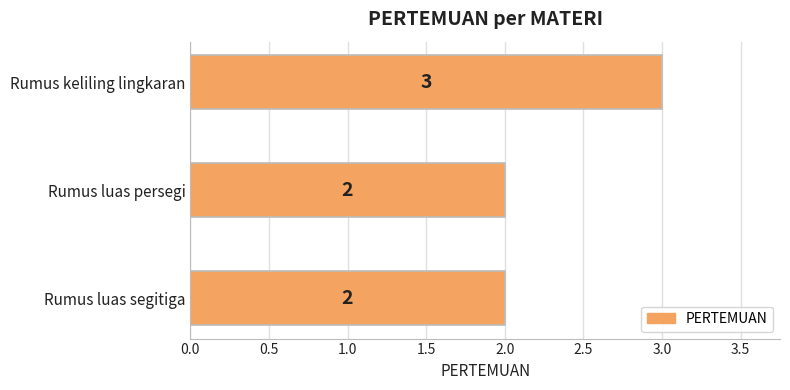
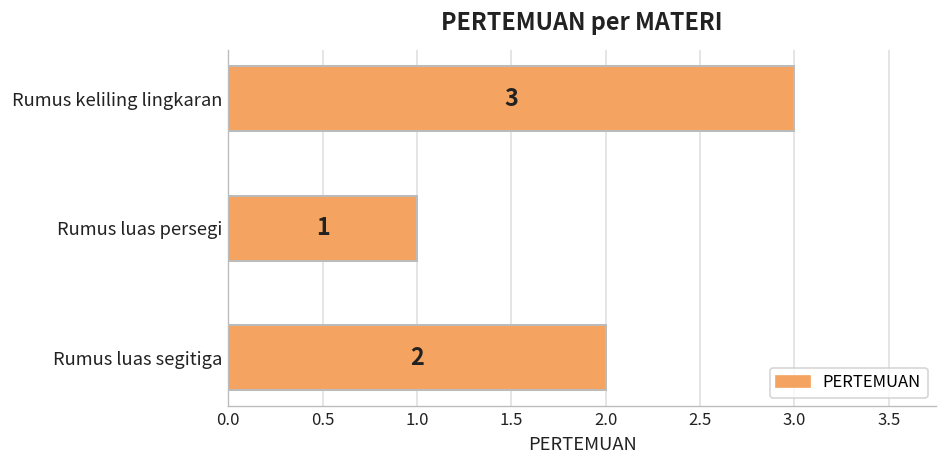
  {
    "Rumus keliling lingkaran": 3,
-   "Rumus luas persegi": 2,
+   "Rumus luas persegi": 1,
    "Rumus luas segitiga": 2
  }
